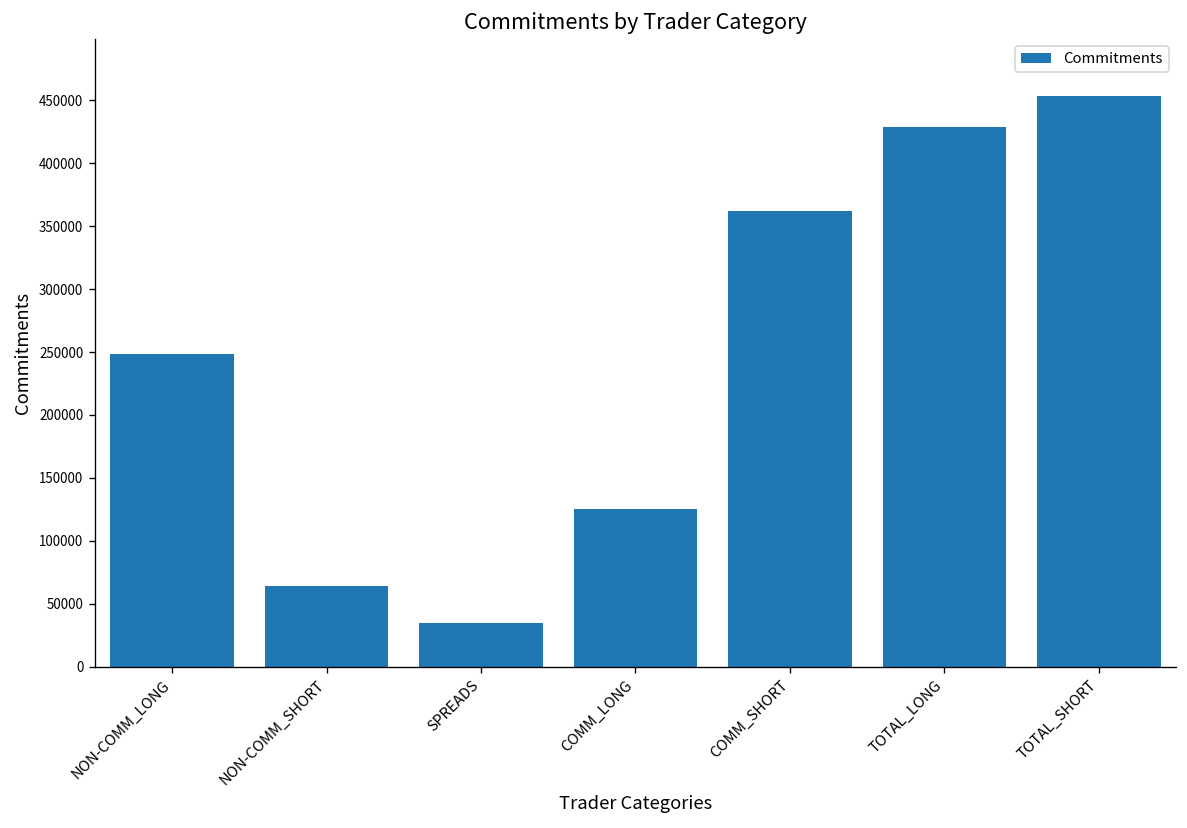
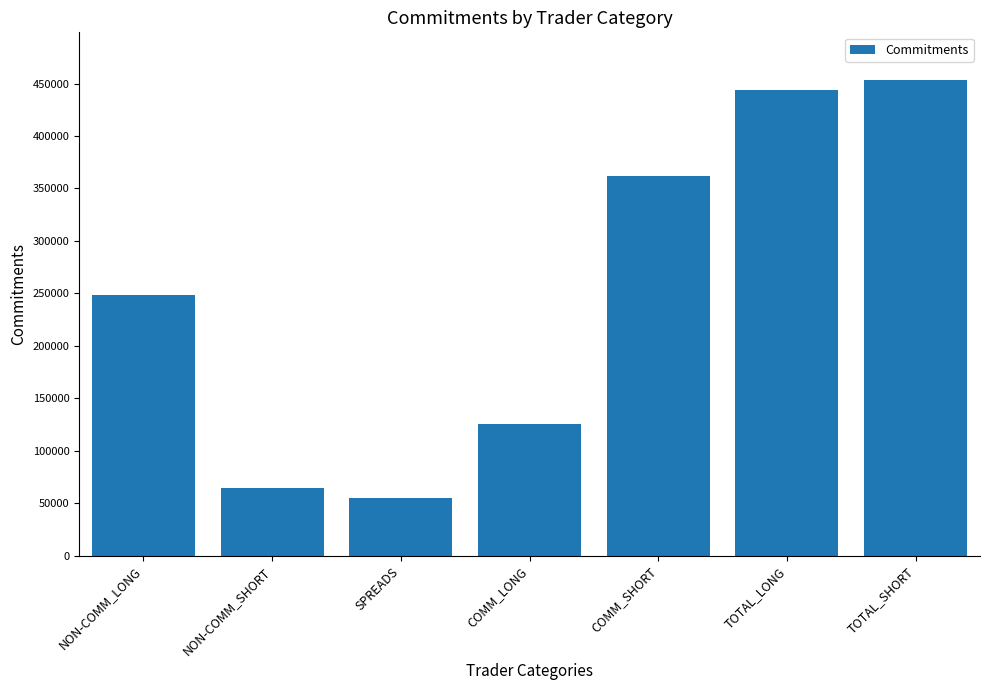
  {
    "NON-COMM_LONG": 248000,
    "NON-COMM_SHORT": 64000,
-   "SPREADS": 34000,
+   "SPREADS": 55000,
    "COMM_LONG": 125000,
    "COMM_SHORT": 362000,
-   "TOTAL_LONG": 429000,
+   "TOTAL_LONG": 443000,
    "TOTAL_SHORT": 453000
  }
